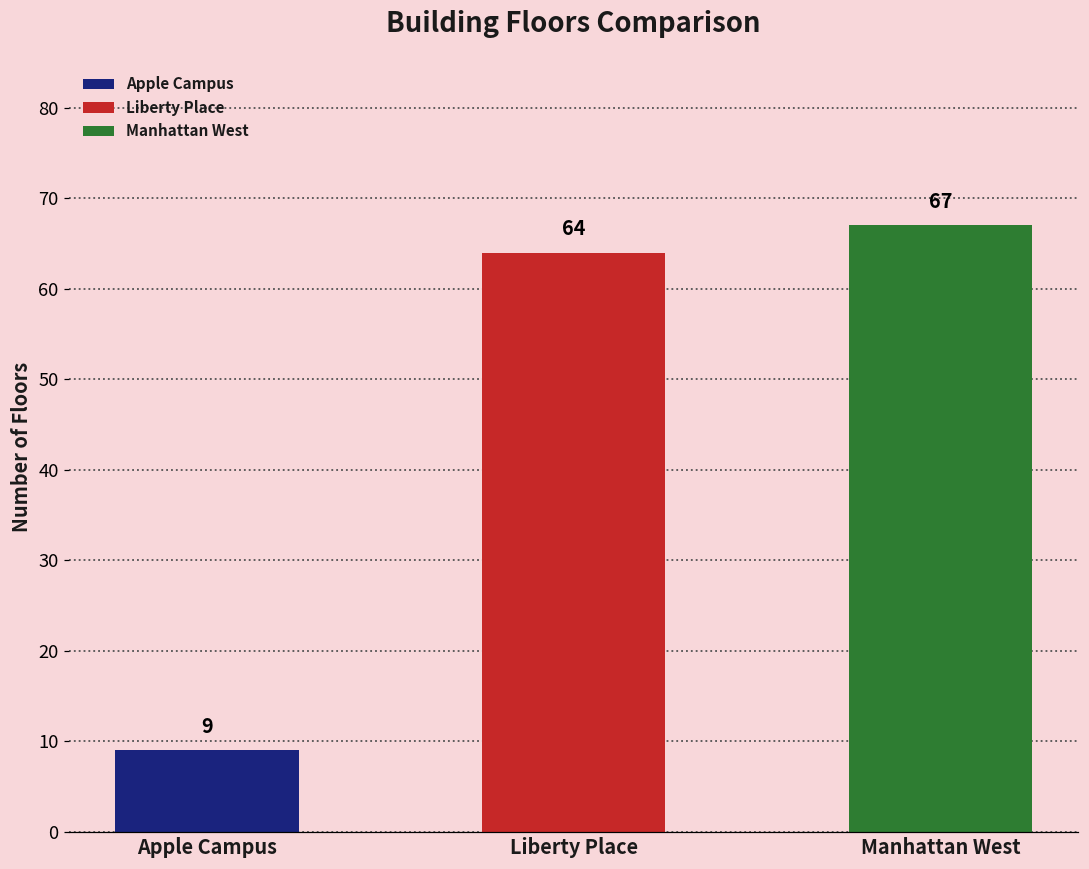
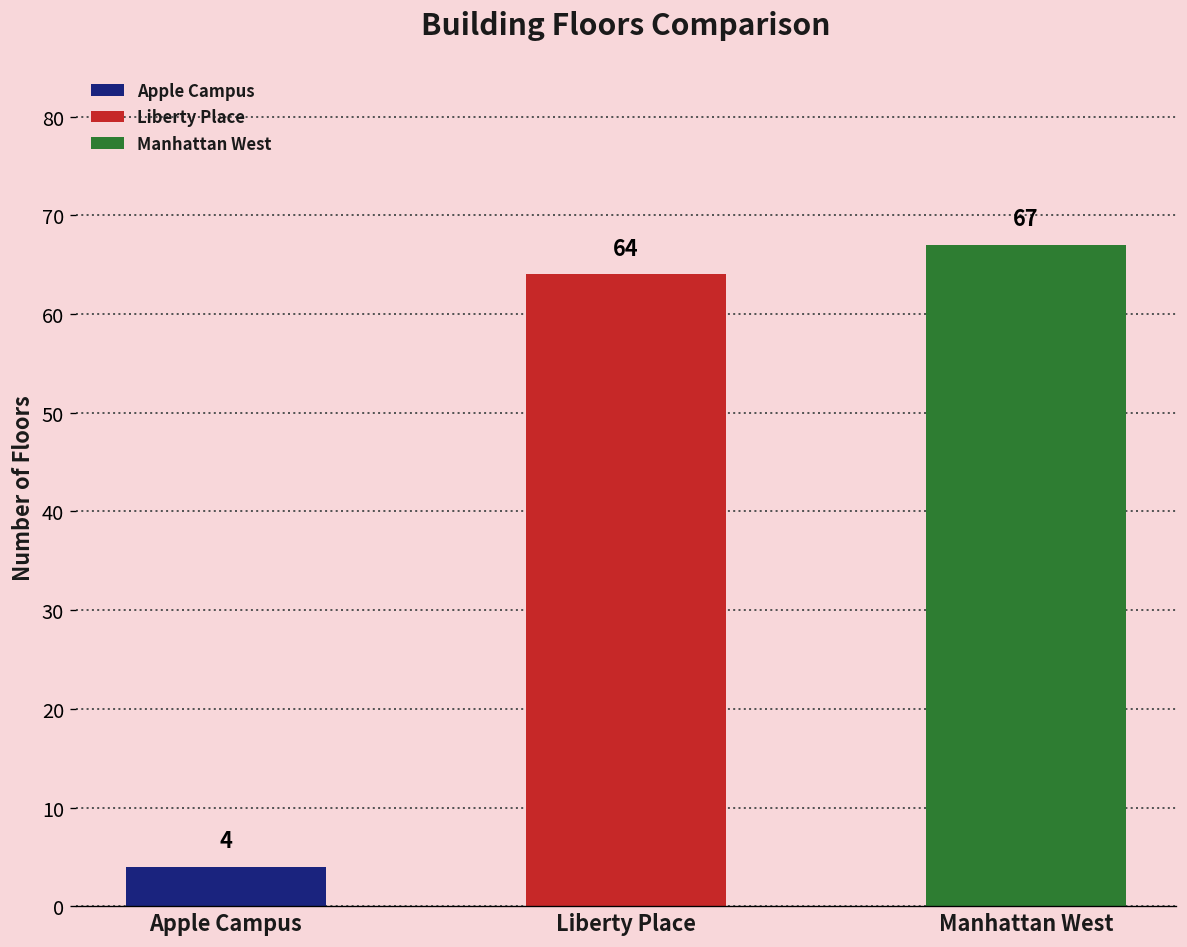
  {
-   "Apple Campus": 9,
+   "Apple Campus": 4,
    "Liberty Place": 64,
    "Manhattan West": 67
  }
